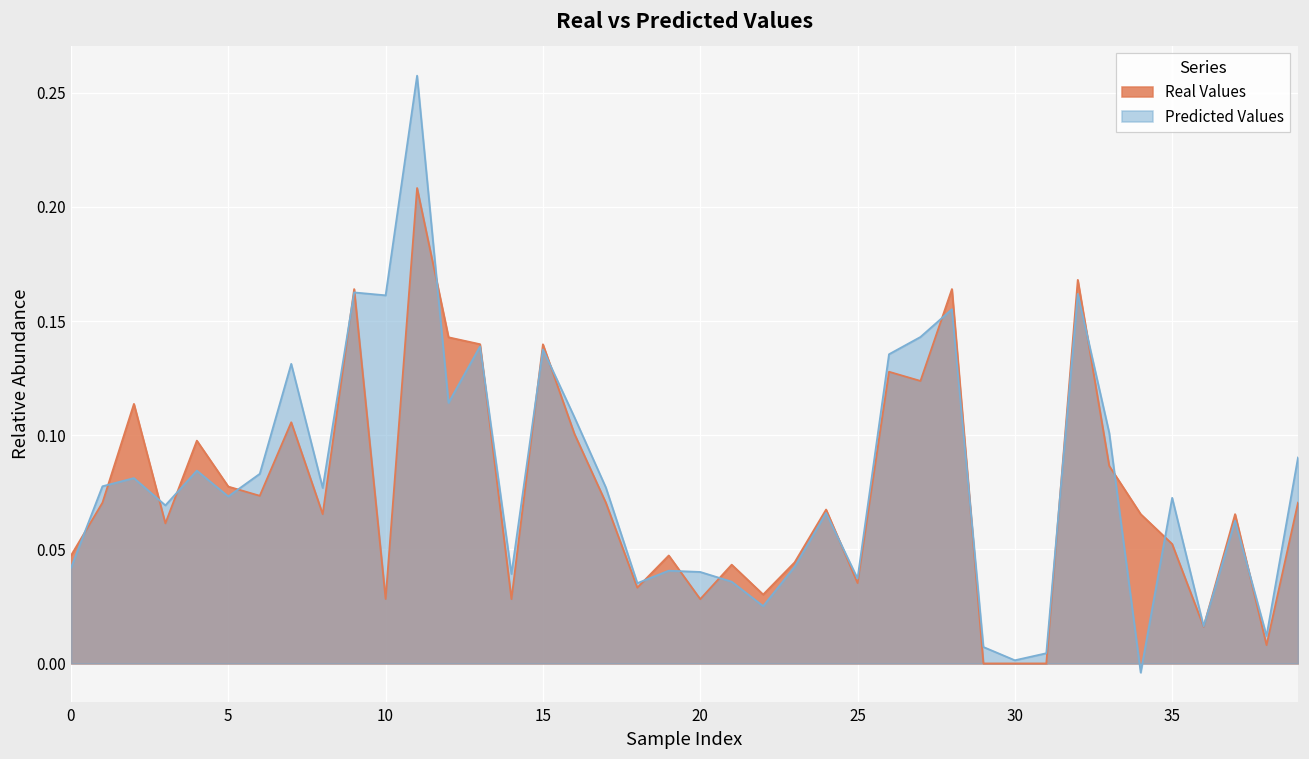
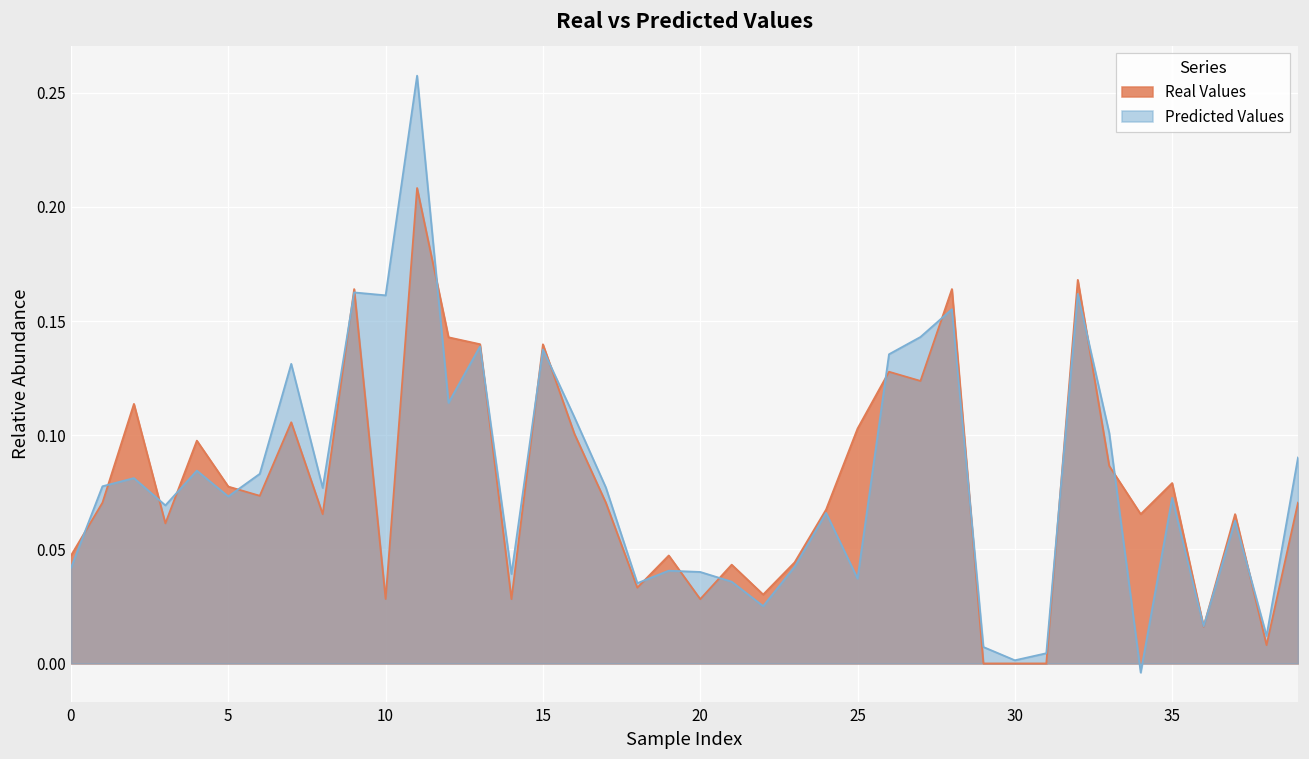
  {
    "Real Values": {
      "0": 0.047,
      "5": 0.077,
      "10": 0.028,
      "15": 0.140,
      "20": 0.028,
-     "25": 0.035,
+     "25": 0.103,
      "30": 0.000,
-     "35": 0.052
+     "35": 0.079
    }
  }
